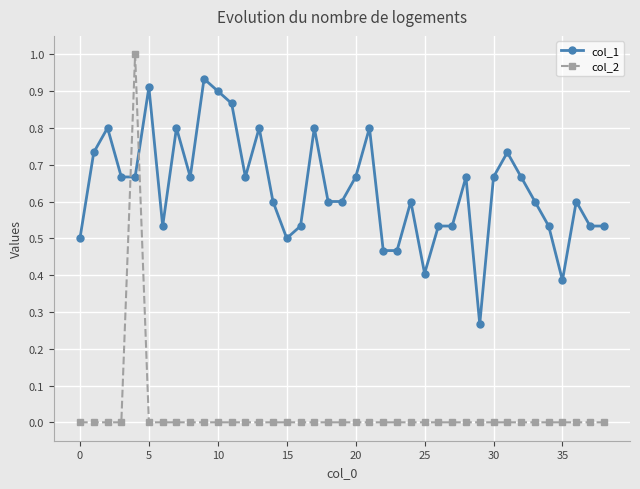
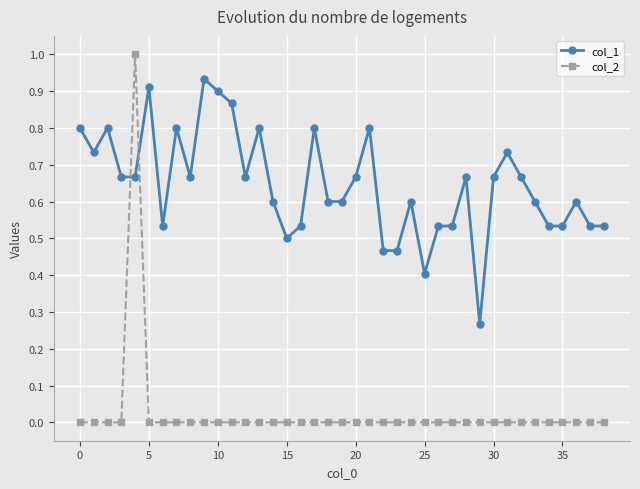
  {
    "col_1": {
-     "0": 0.5,
+     "0": 0.8,
      "5": 0.91,
      "10": 0.90,
      "15": 0.50,
      "20": 0.67,
      "25": 0.40,
      "30": 0.67,
-     "35": 0.39
+     "35": 0.53
    },
    "col_2": {
      "0": 0.00,
      "5": 0.00,
      "10": 0.00,
      "15": 0.00,
      "20": 0.00,
      "25": 0.00,
      "30": 0.00,
      "35": 0.00
    }
  }
